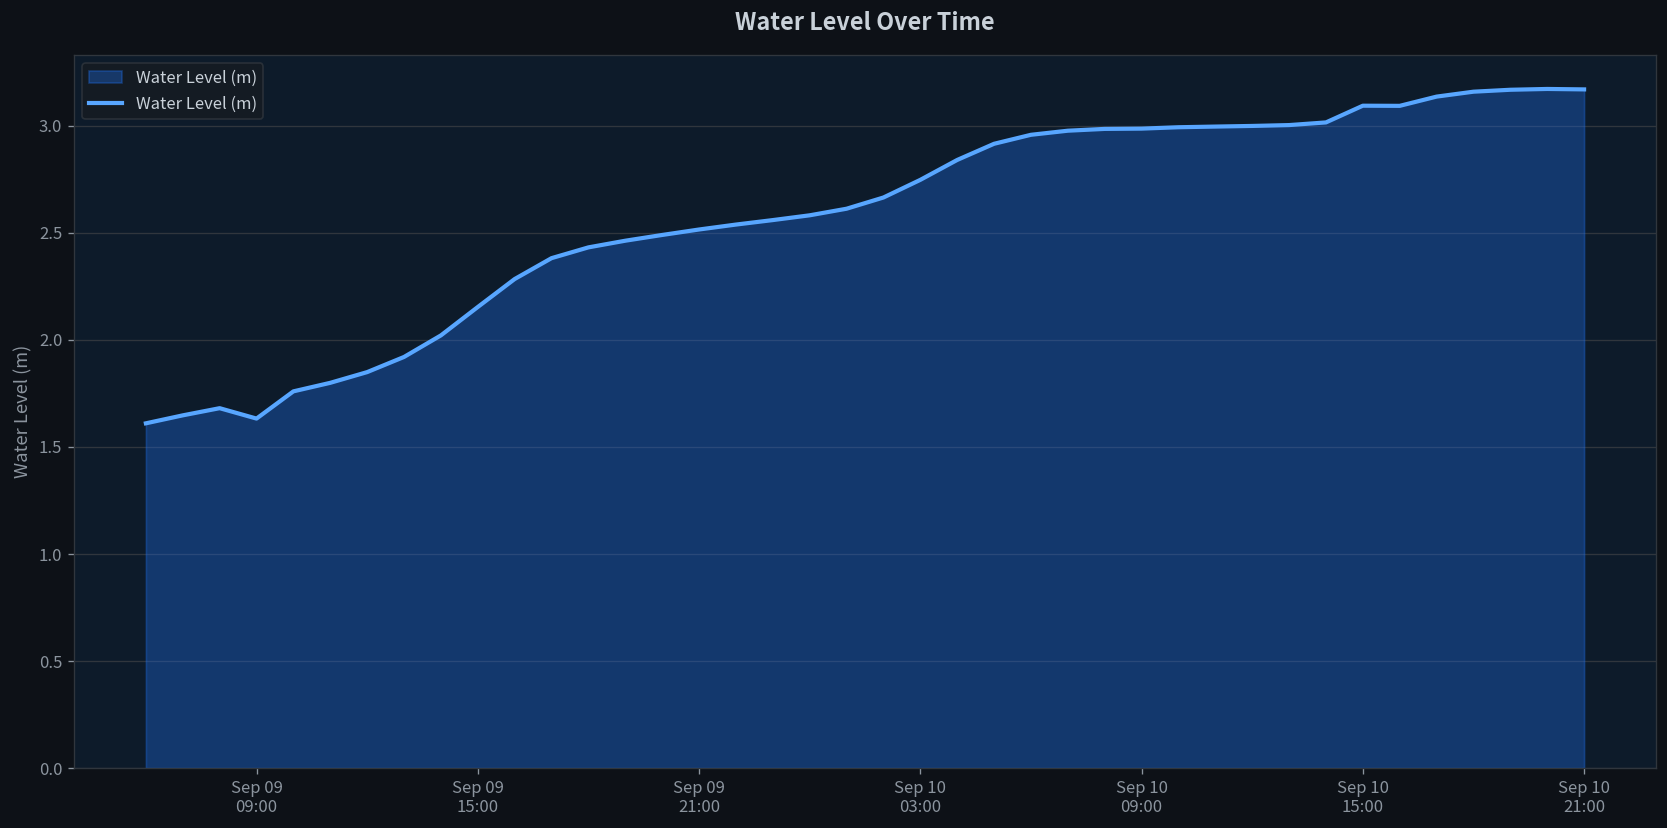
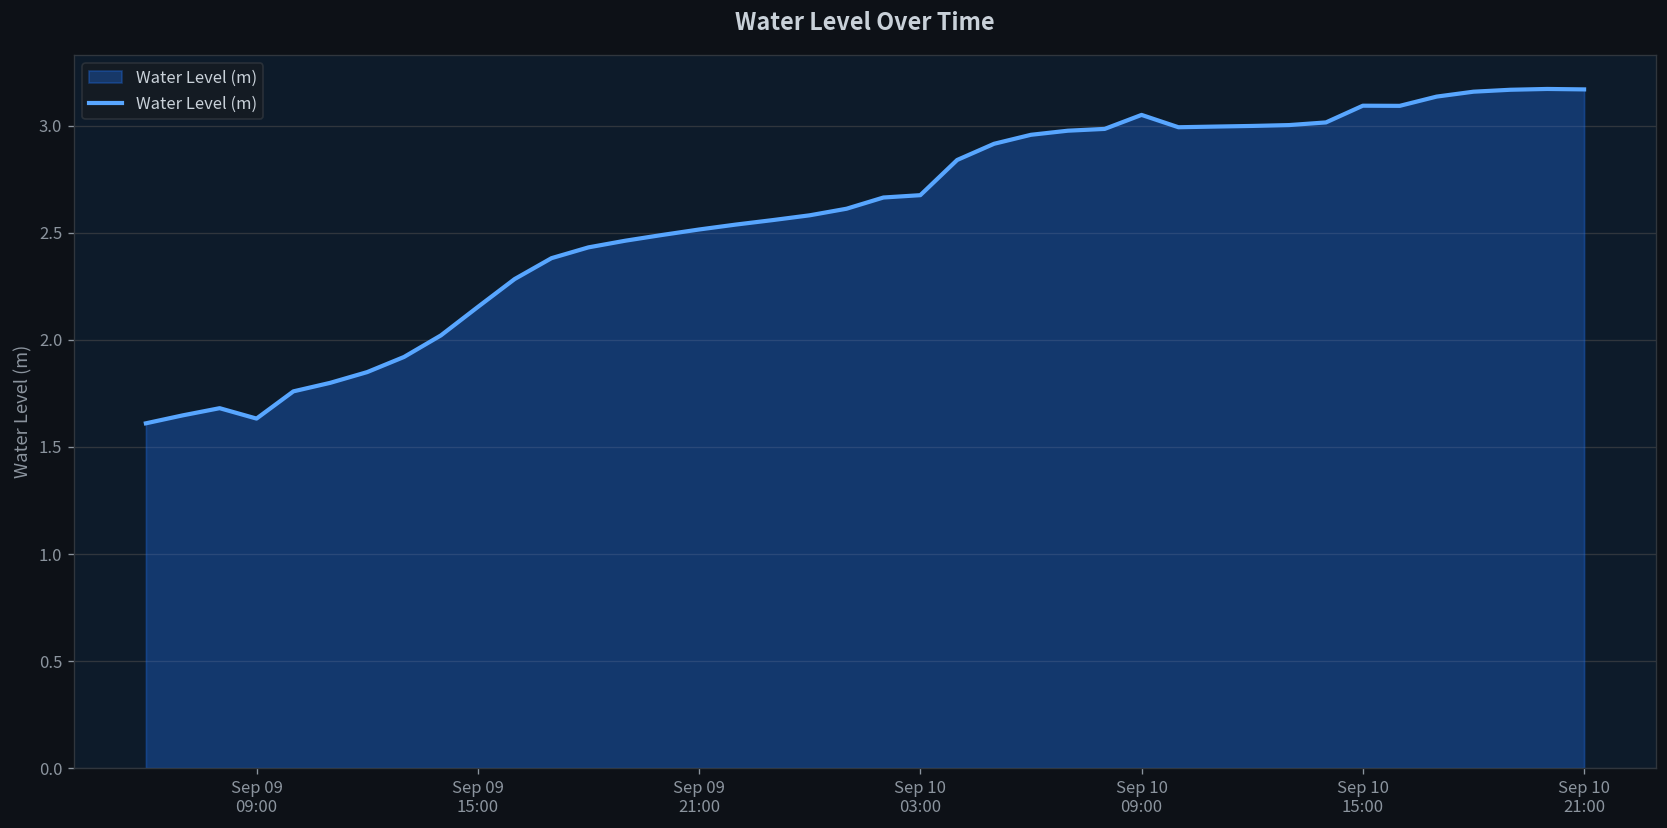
  {
    "Sep 09 09:00": 1.63,
    "Sep 09 15:00": 2.15,
    "Sep 09 21:00": 2.52,
-   "Sep 10 03:00": 2.75,
-   "Sep 10 09:00": 2.99,
+   "Sep 10 03:00": 2.68,
+   "Sep 10 09:00": 3.05,
    "Sep 10 15:00": 3.09,
    "Sep 10 21:00": 3.17
  }
